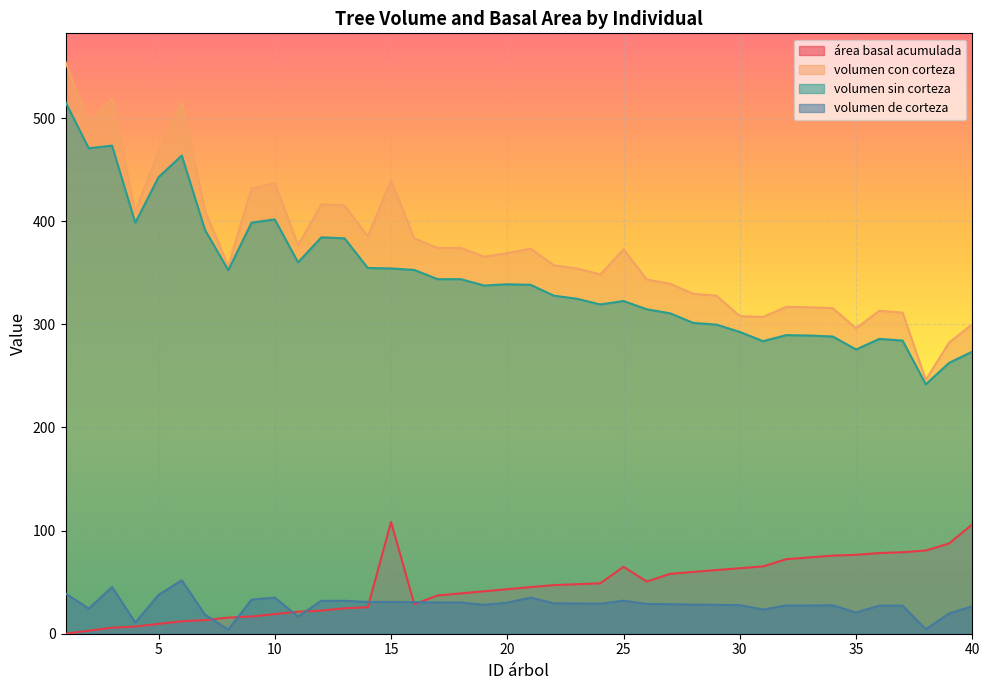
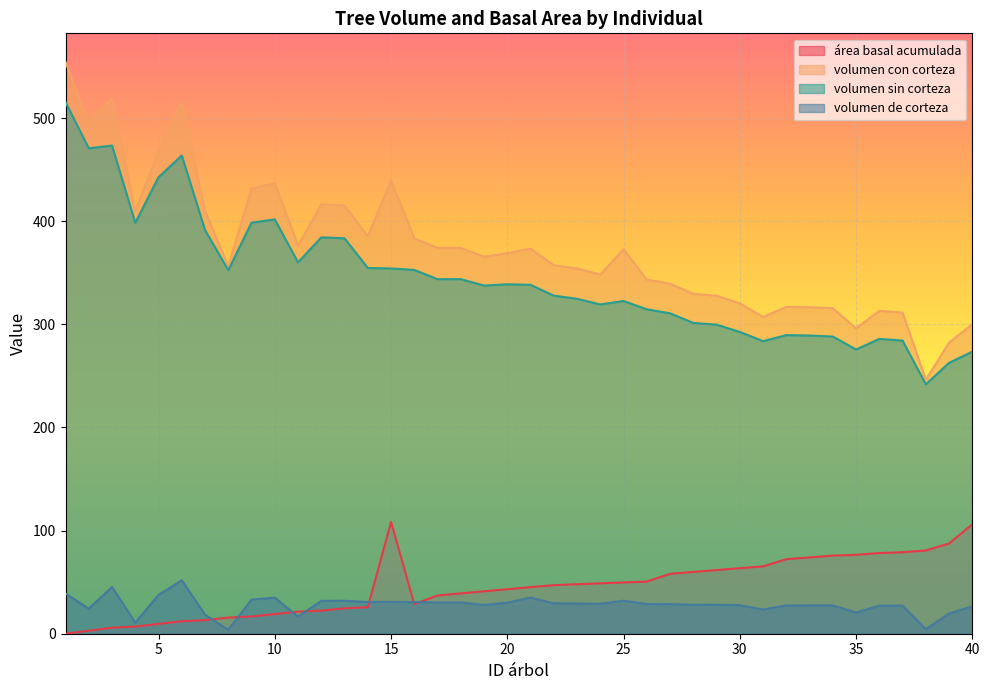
  {
    "área basal acumulada": {
      "5": 10,
      "10": 19,
      "15": 108,
      "20": 43,
-     "25": 65,
+     "25": 50,
      "30": 64,
      "35": 77,
      "40": 106
    },
    "volumen con corteza": {
      "5": 468,
      "10": 437,
      "15": 439,
      "20": 369,
      "25": 373,
-     "30": 308,
+     "30": 320,
      "35": 296,
      "40": 300
    }
  }
